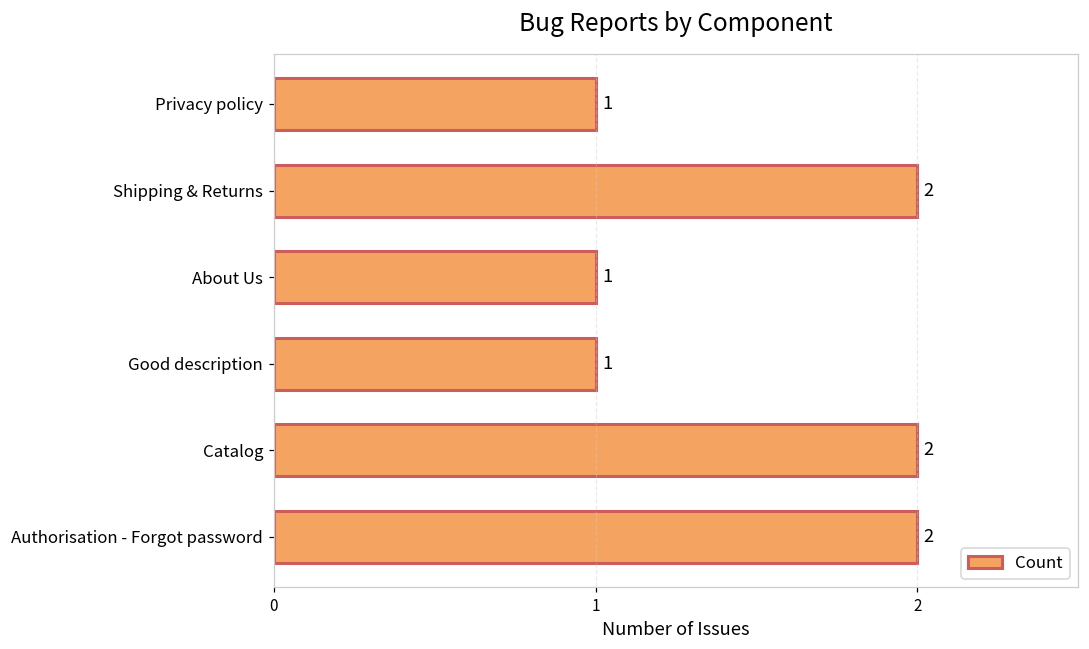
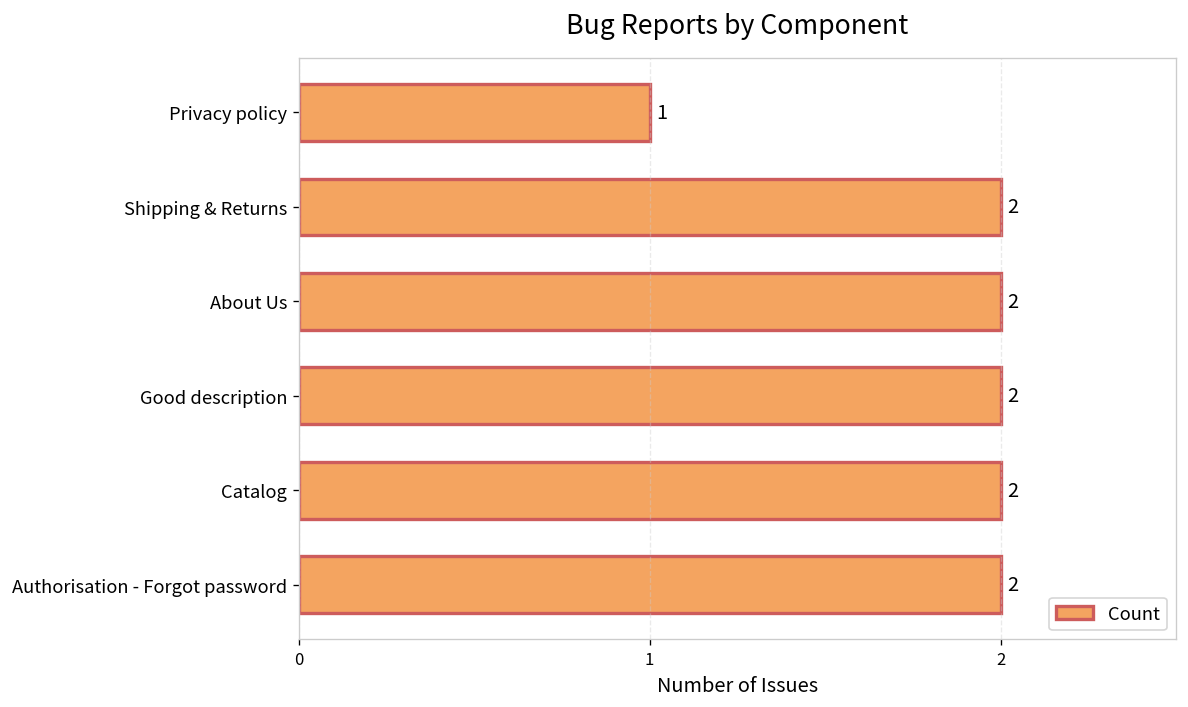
  {
    "Privacy policy": 1,
    "Shipping & Returns": 2,
-   "About Us": 1,
-   "Good description": 1,
+   "About Us": 2,
+   "Good description": 2,
    "Catalog": 2,
    "Authorisation - Forgot password": 2
  }
